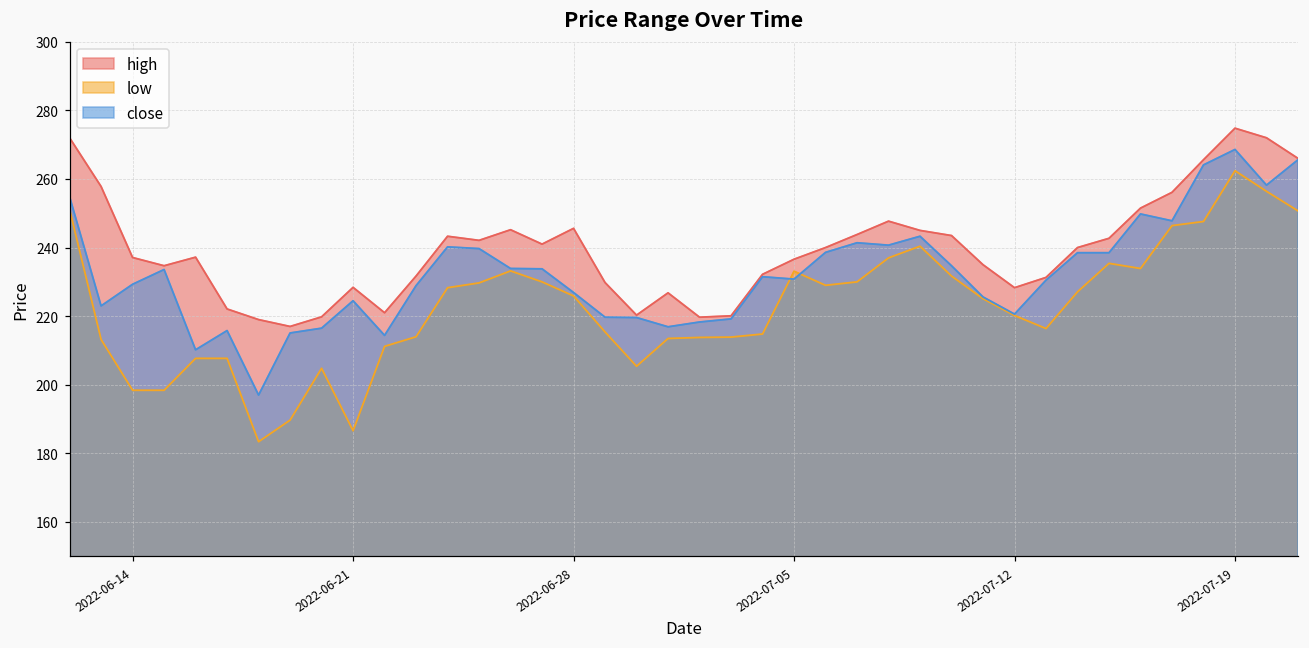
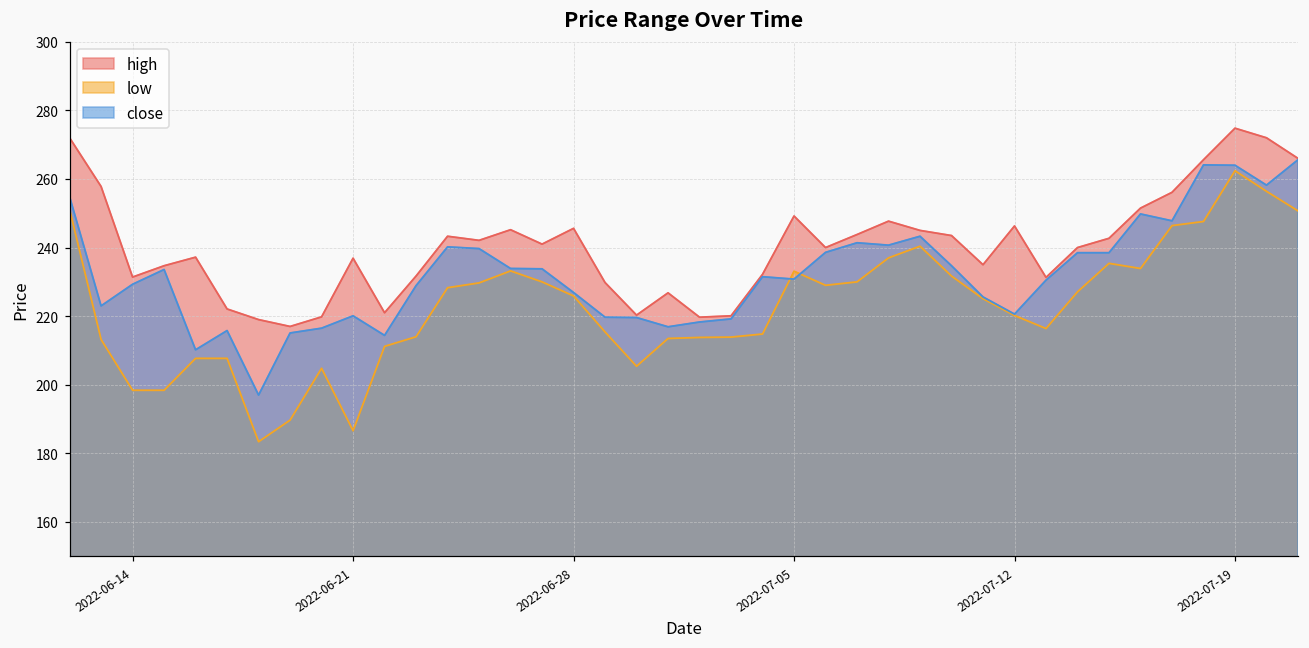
  {
    "high": {
-     "2022-06-14": 237,
-     "2022-06-21": 228,
+     "2022-06-14": 231,
+     "2022-06-21": 237,
      "2022-06-28": 246,
-     "2022-07-05": 237,
-     "2022-07-12": 228,
+     "2022-07-05": 249,
+     "2022-07-12": 246,
      "2022-07-19": 275
    },
    "low": {
      "2022-06-14": 198,
      "2022-06-21": 187,
      "2022-06-28": 226,
      "2022-07-05": 233,
      "2022-07-19": 262
    },
    "close": {
      "2022-06-14": 229,
-     "2022-06-21": 225,
+     "2022-06-21": 220,
      "2022-06-28": 227,
      "2022-07-05": 231,
-     "2022-07-19": 269
+     "2022-07-19": 264
    }
  }
